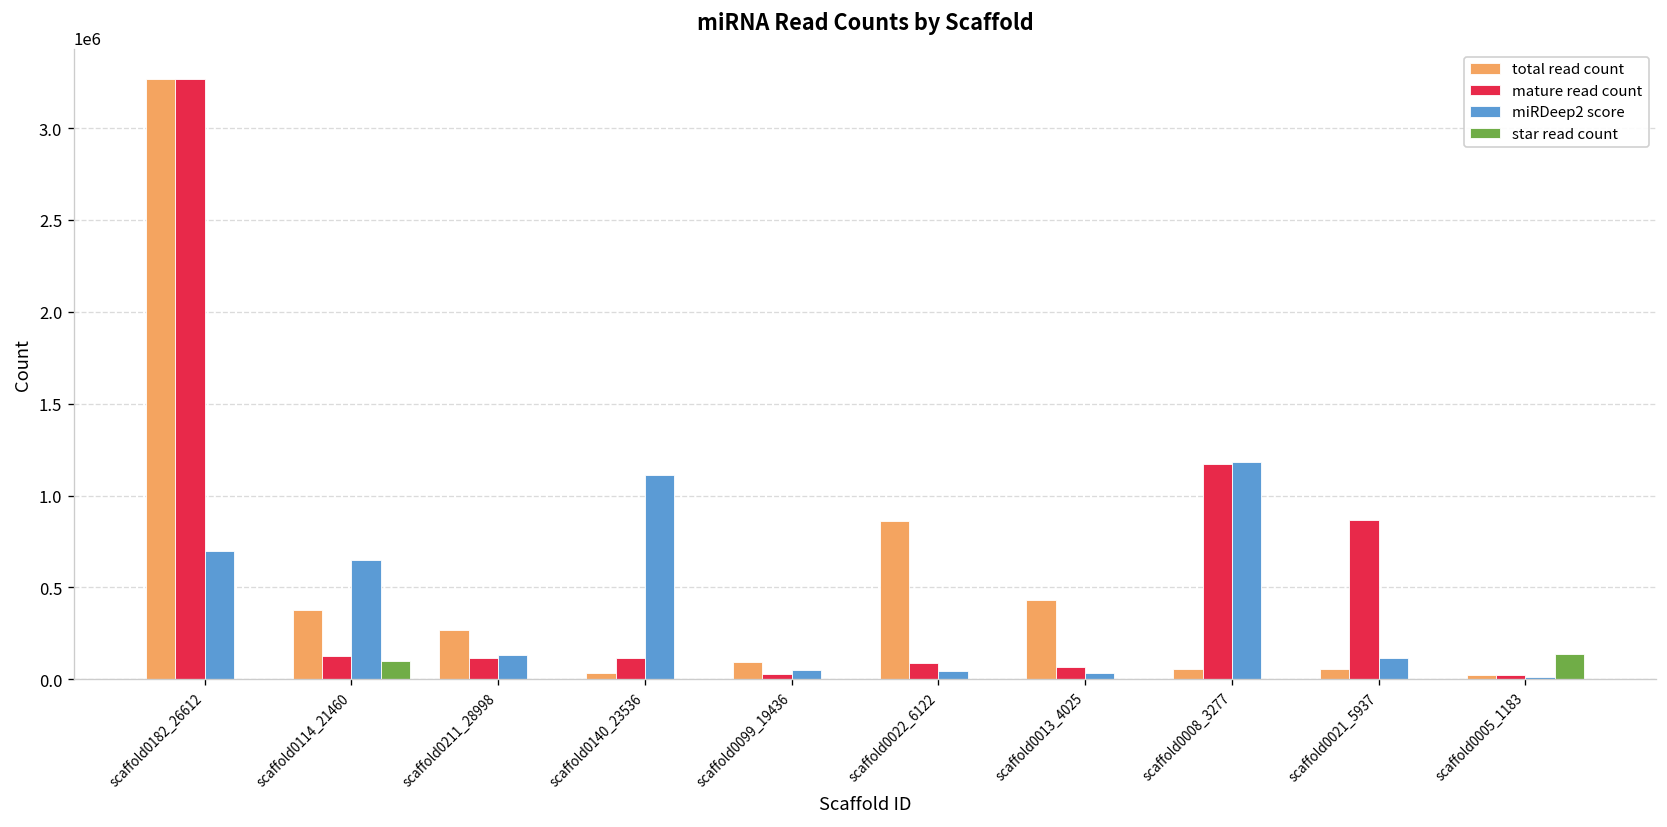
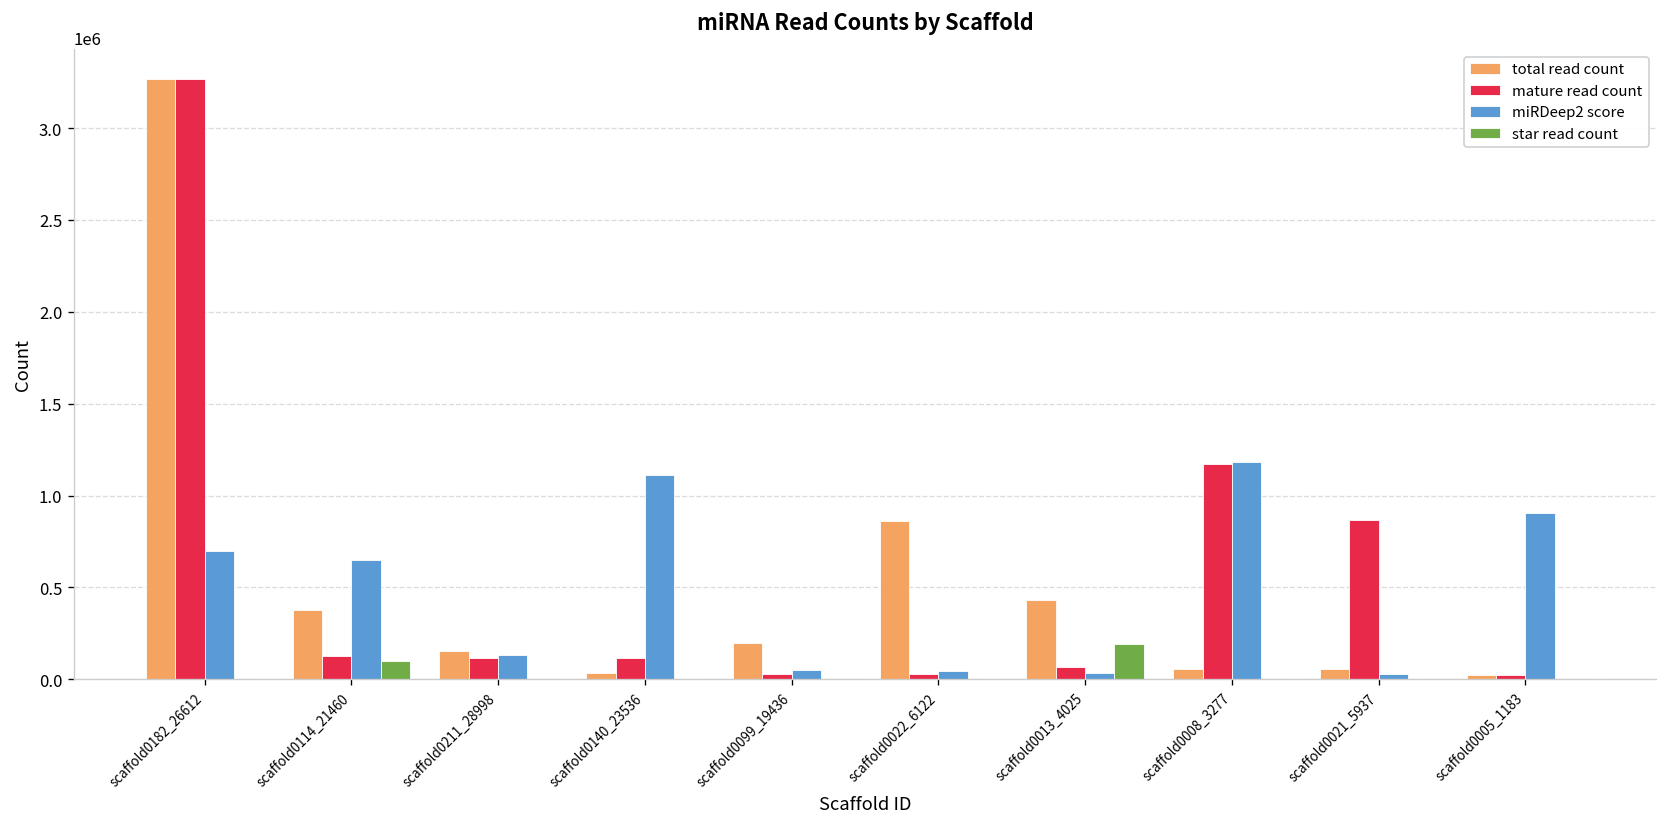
  {
    "total read count": {
      "scaffold0182_26612": 3270000,
      "scaffold0114_21460": 380000,
-     "scaffold0211_28998": 270000,
+     "scaffold0211_28998": 160000,
      "scaffold0140_23536": 30000,
-     "scaffold0099_19436": 100000,
+     "scaffold0099_19436": 200000,
      "scaffold0022_6122": 860000,
      "scaffold0013_4025": 430000,
      "scaffold0008_3277": 60000,
      "scaffold0021_5937": 60000,
      "scaffold0005_1183": 20000
    },
    "mature read count": {
      "scaffold0182_26612": 3270000,
      "scaffold0114_21460": 120000,
      "scaffold0211_28998": 110000,
      "scaffold0140_23536": 110000,
      "scaffold0099_19436": 30000,
-     "scaffold0022_6122": 90000,
+     "scaffold0022_6122": 30000,
      "scaffold0013_4025": 70000,
      "scaffold0008_3277": 1170000,
      "scaffold0021_5937": 870000,
      "scaffold0005_1183": 20000
    },
    "miRDeep2 score": {
      "scaffold0182_26612": 700000,
      "scaffold0114_21460": 650000,
      "scaffold0211_28998": 130000,
      "scaffold0140_23536": 1110000,
      "scaffold0099_19436": 50000,
      "scaffold0022_6122": 50000,
      "scaffold0013_4025": 40000,
      "scaffold0008_3277": 1180000,
-     "scaffold0021_5937": 110000,
-     "scaffold0005_1183": 10000
+     "scaffold0021_5937": 30000,
+     "scaffold0005_1183": 900000
    },
    "star read count": {
      "scaffold0114_21460": 100000,
-     "scaffold0013_4025": 0,
-     "scaffold0005_1183": 140000
+     "scaffold0013_4025": 190000,
+     "scaffold0005_1183": 0
    }
  }
